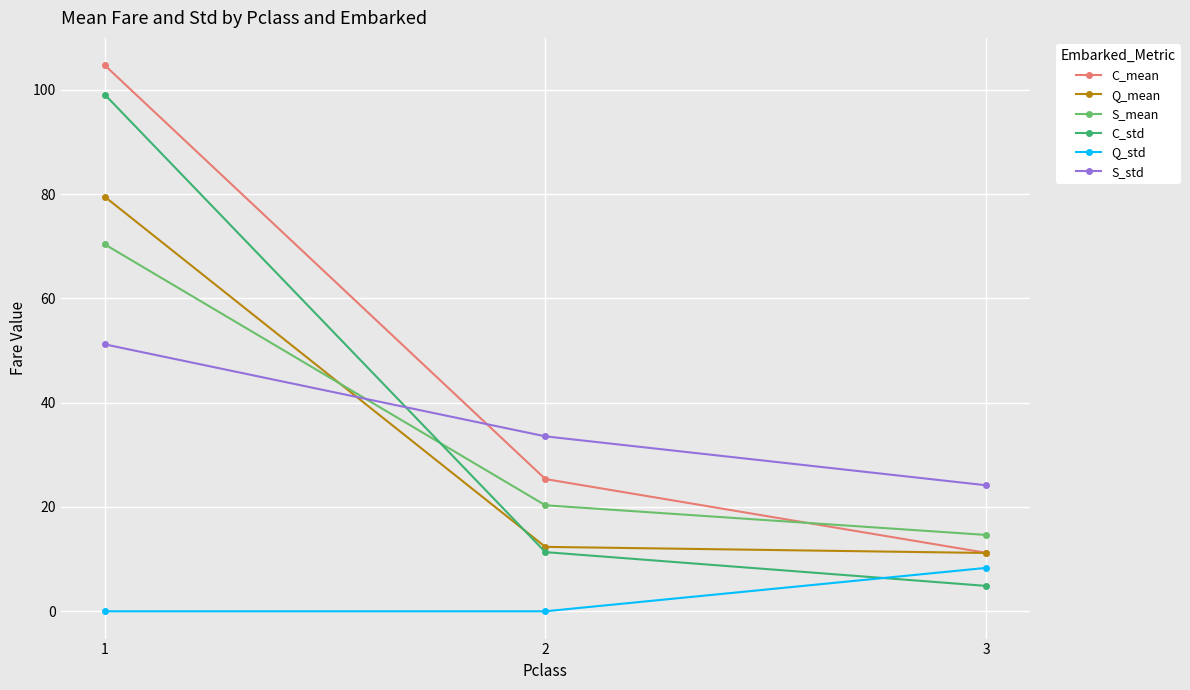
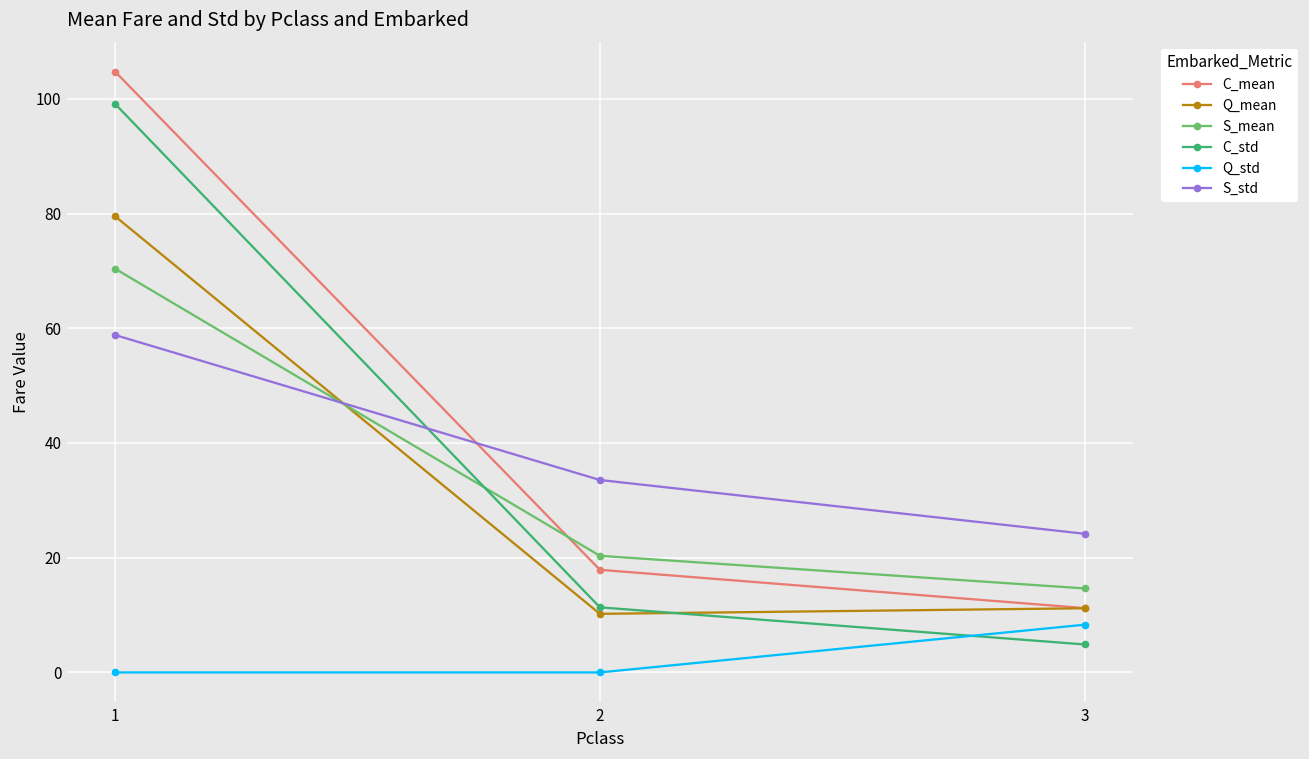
  {
    "C_mean": {
      "1": 105,
-     "2": 25
+     "2": 18
    },
    "Q_mean": {
      "1": 80,
-     "2": 12
+     "2": 10
    },
    "Q_std": {
      "1": 0,
      "2": 0,
      "3": 8
    },
    "S_std": {
-     "1": 51,
+     "1": 59,
      "2": 34,
      "3": 24
    }
  }
